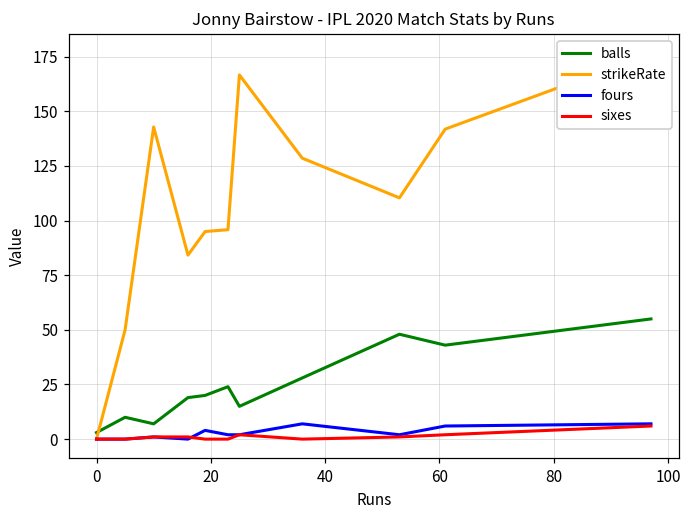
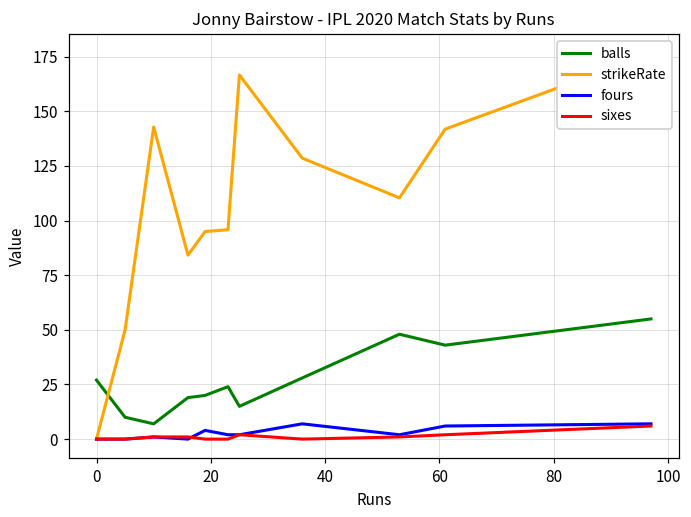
  {
    "balls": {
-     "0": 3
+     "0": 27
    }
  }
